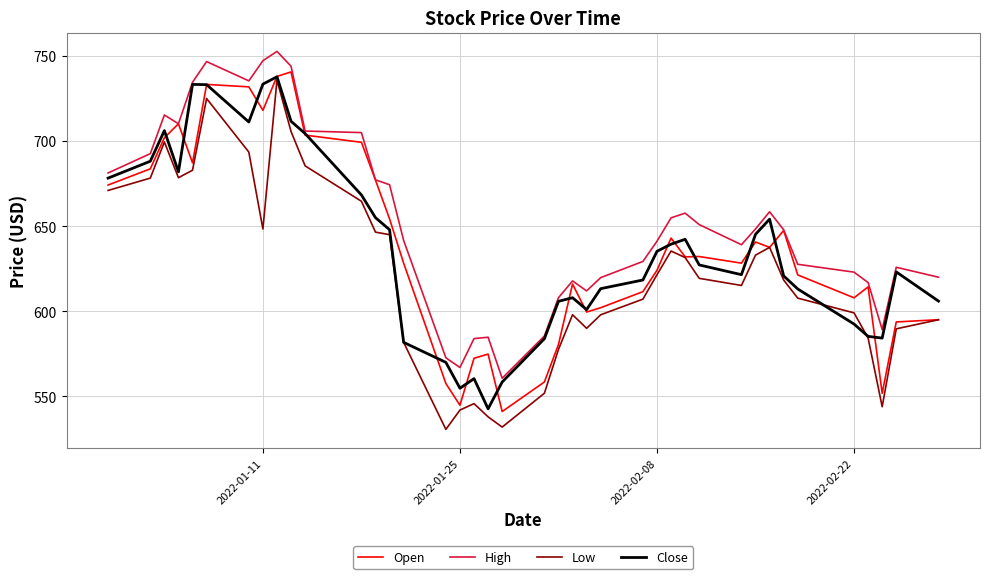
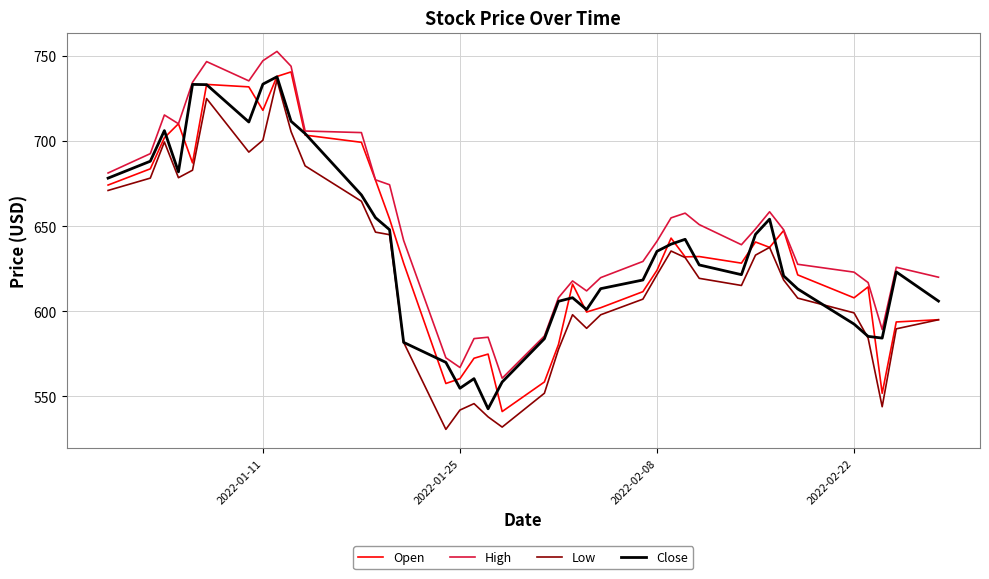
  {
    "Open": {
      "2022-01-11": 718,
-     "2022-01-25": 545,
+     "2022-01-25": 560,
      "2022-02-08": 624,
      "2022-02-22": 608
    },
    "High": {
      "2022-01-11": 747,
      "2022-01-25": 567,
      "2022-02-08": 641,
      "2022-02-22": 623
    },
    "Low": {
-     "2022-01-11": 648,
+     "2022-01-11": 701,
      "2022-01-25": 542,
      "2022-02-08": 621,
      "2022-02-22": 599
    },
    "Close": {
      "2022-01-11": 733,
      "2022-01-25": 555,
      "2022-02-08": 635,
      "2022-02-22": 593
    }
  }
